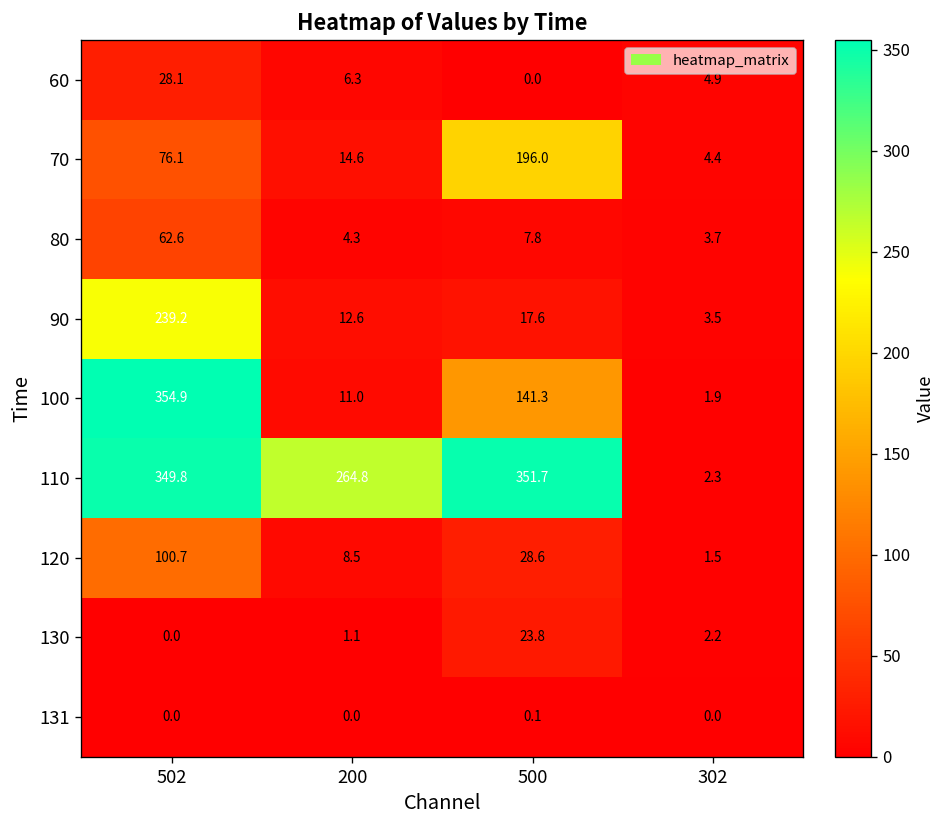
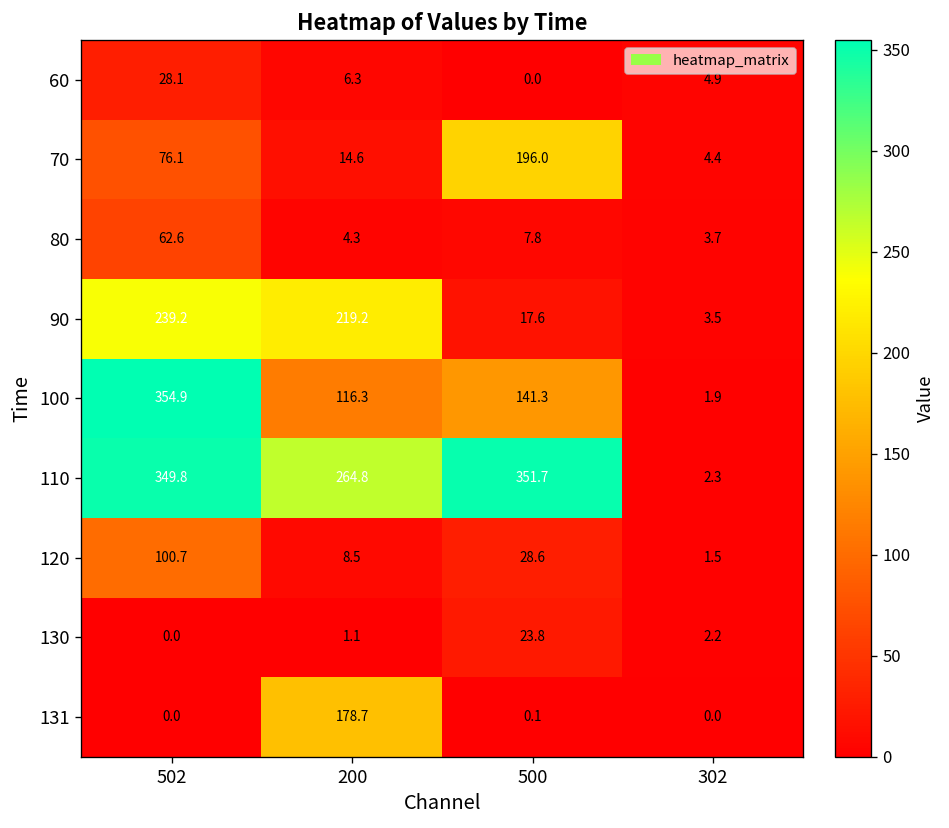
  {
    "60": {
      "502": 28.1,
      "200": 6.3,
      "500": 0.0
    },
    "70": {
      "502": 76.1,
      "200": 14.6,
      "500": 196.0,
      "302": 4.4
    },
    "80": {
      "502": 62.6,
      "200": 4.3,
      "500": 7.8,
      "302": 3.7
    },
    "90": {
      "502": 239.2,
-     "200": 12.6,
+     "200": 219.2,
      "500": 17.6,
      "302": 3.5
    },
    "100": {
      "502": 354.9,
-     "200": 11.0,
+     "200": 116.3,
      "500": 141.3,
      "302": 1.9
    },
    "110": {
      "502": 349.8,
      "200": 264.8,
      "500": 351.7,
      "302": 2.3
    },
    "120": {
      "502": 100.7,
      "200": 8.5,
      "500": 28.6,
      "302": 1.5
    },
    "130": {
      "502": 0.0,
      "200": 1.1,
      "500": 23.8,
      "302": 2.2
    },
    "131": {
      "502": 0.0,
-     "200": 0.0,
+     "200": 178.7,
      "500": 0.1,
      "302": 0.0
    }
  }
